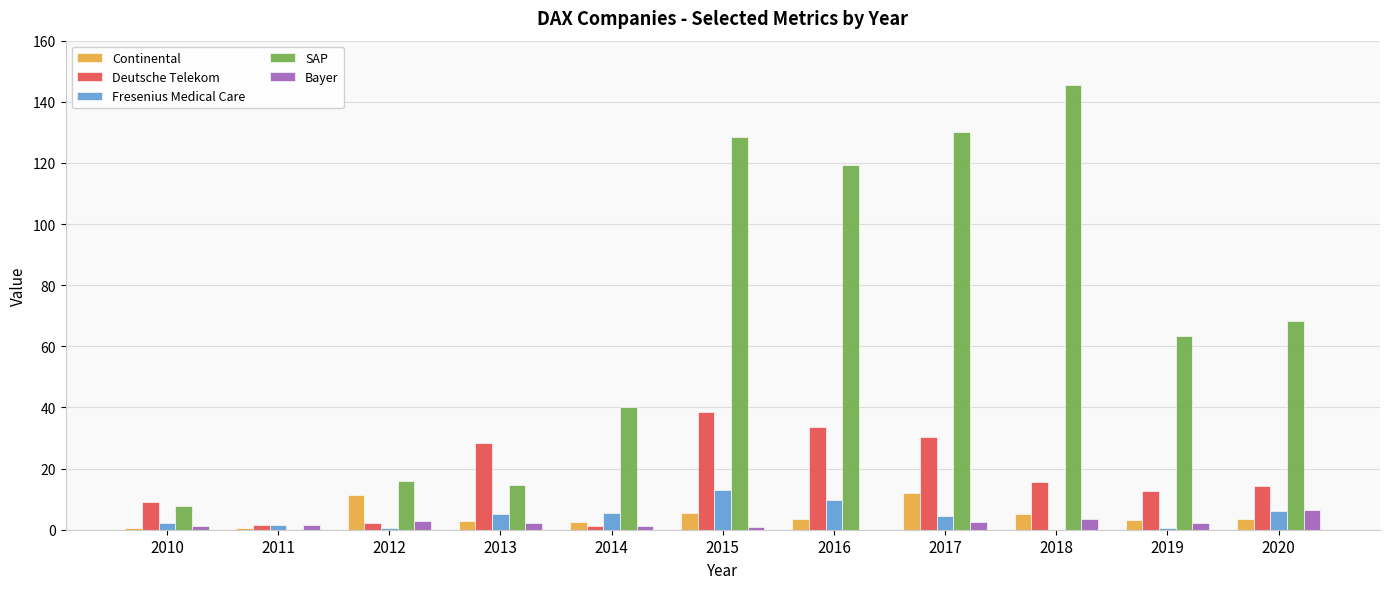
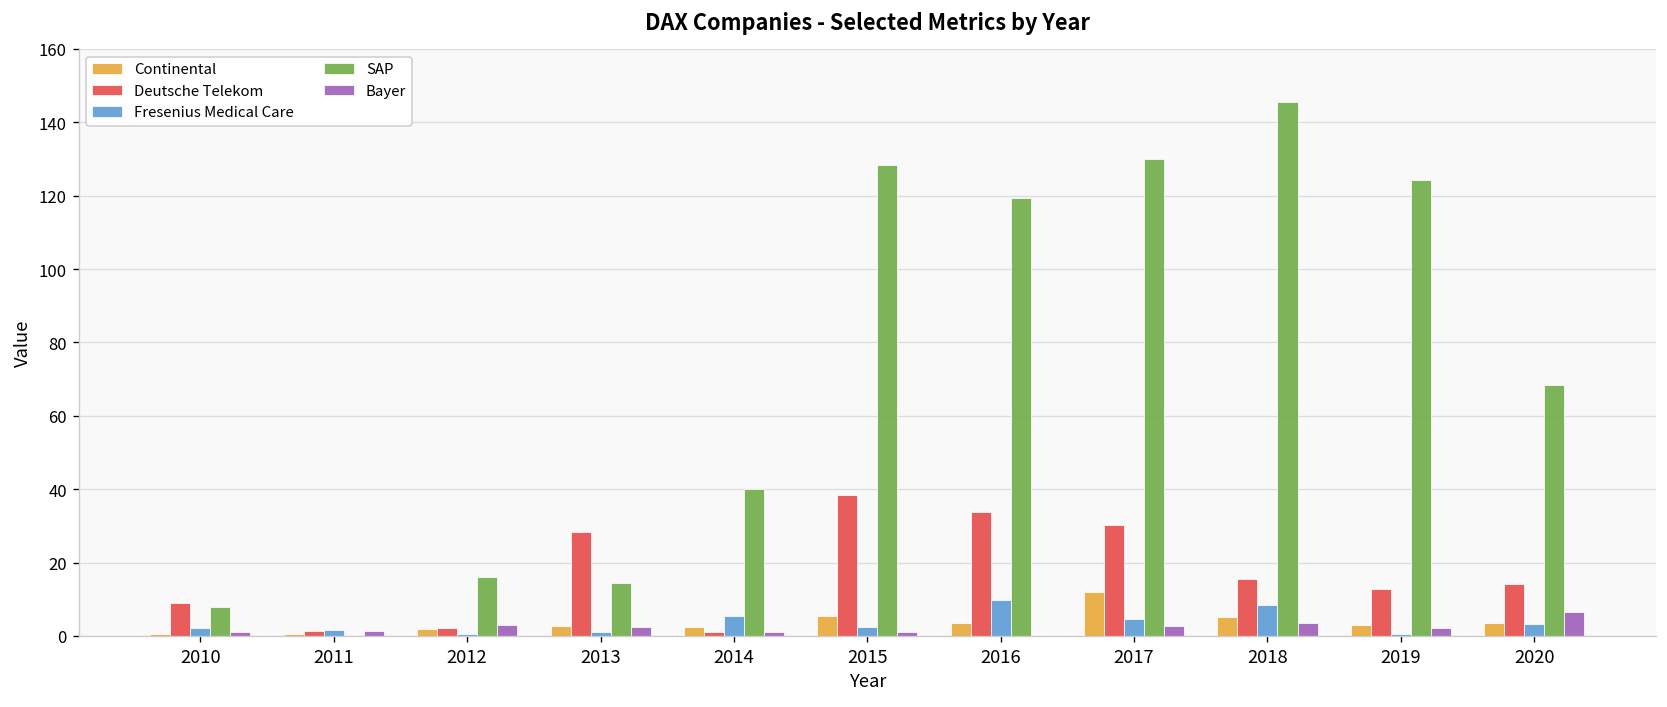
  {
    "Continental": {
-     "2012": 11,
+     "2012": 2,
      "2013": 3,
      "2014": 3,
      "2015": 5,
      "2016": 3,
      "2017": 12,
      "2018": 5,
      "2019": 3,
      "2020": 4
    },
    "Deutsche Telekom": {
      "2010": 9,
      "2011": 1,
      "2012": 2,
      "2013": 28,
      "2014": 1,
      "2015": 39,
      "2016": 34,
      "2017": 30,
      "2018": 16,
      "2019": 13,
      "2020": 14
    },
    "Fresenius Medical Care": {
      "2010": 2,
      "2011": 2,
-     "2013": 5,
+     "2013": 1,
      "2014": 6,
-     "2015": 13,
+     "2015": 3,
      "2016": 10,
      "2017": 5,
-     "2018": 0,
-     "2020": 6
+     "2018": 9,
+     "2020": 3
    },
    "SAP": {
      "2010": 8,
      "2011": 0,
      "2012": 16,
      "2013": 15,
      "2014": 40,
      "2015": 129,
      "2016": 119,
      "2017": 130,
      "2018": 146,
-     "2019": 64,
+     "2019": 124,
      "2020": 68
    },
    "Bayer": {
      "2010": 1,
      "2011": 1,
      "2012": 3,
      "2013": 2,
      "2014": 1,
      "2015": 1,
      "2016": 0,
      "2017": 3,
      "2018": 4,
      "2019": 2,
      "2020": 6
    }
  }
